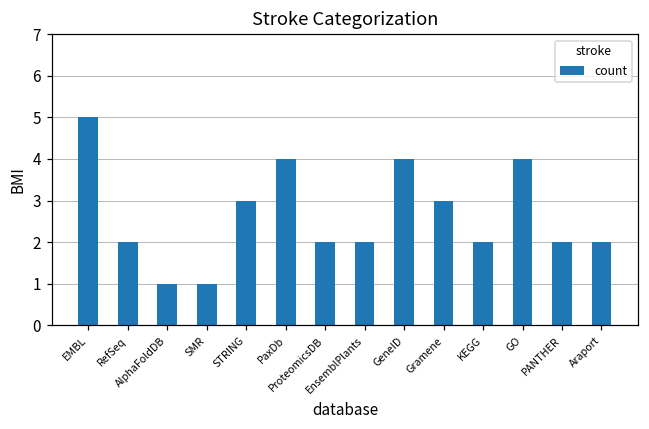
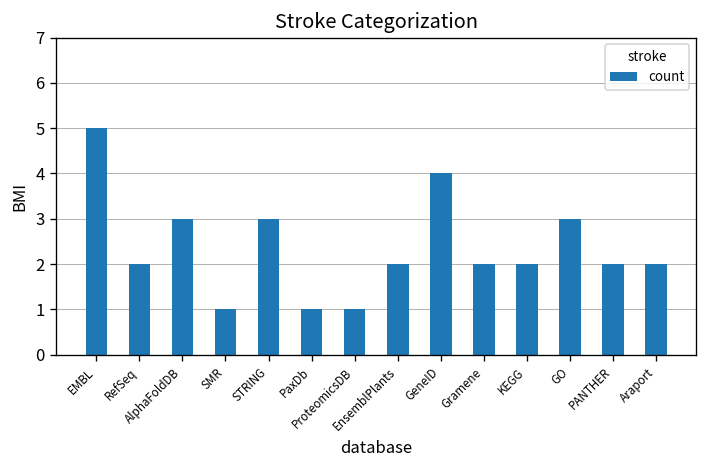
  {
    "EMBL": 5,
    "RefSeq": 2,
-   "AlphaFoldDB": 1,
+   "AlphaFoldDB": 3,
    "SMR": 1,
    "STRING": 3,
-   "PaxDb": 4,
-   "ProteomicsDB": 2,
+   "PaxDb": 1,
+   "ProteomicsDB": 1,
    "EnsemblPlants": 2,
    "GeneID": 4,
-   "Gramene": 3,
+   "Gramene": 2,
    "KEGG": 2,
-   "GO": 4,
+   "GO": 3,
    "PANTHER": 2,
    "Araport": 2
  }
